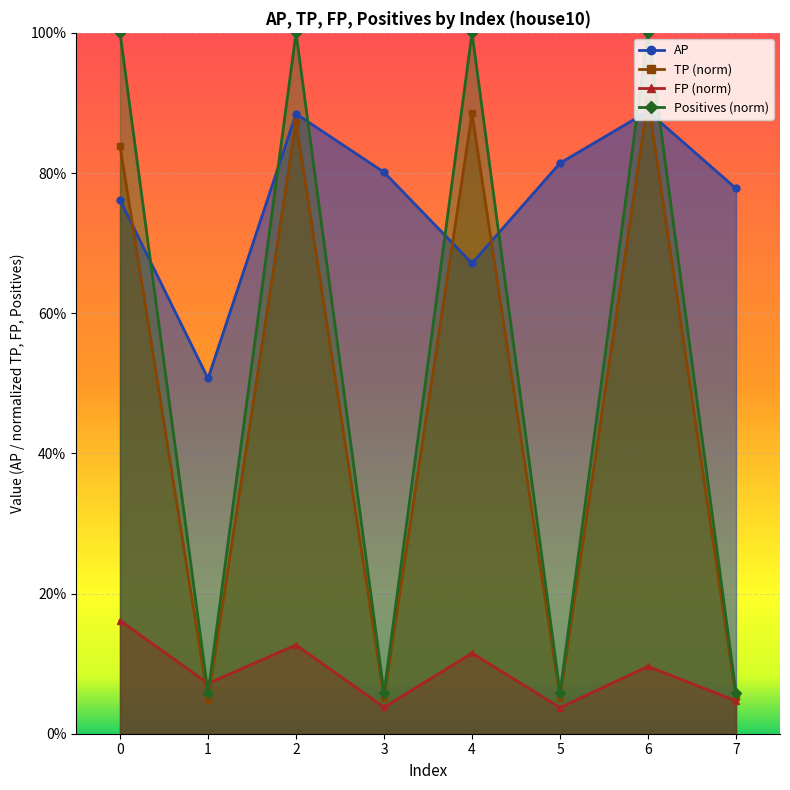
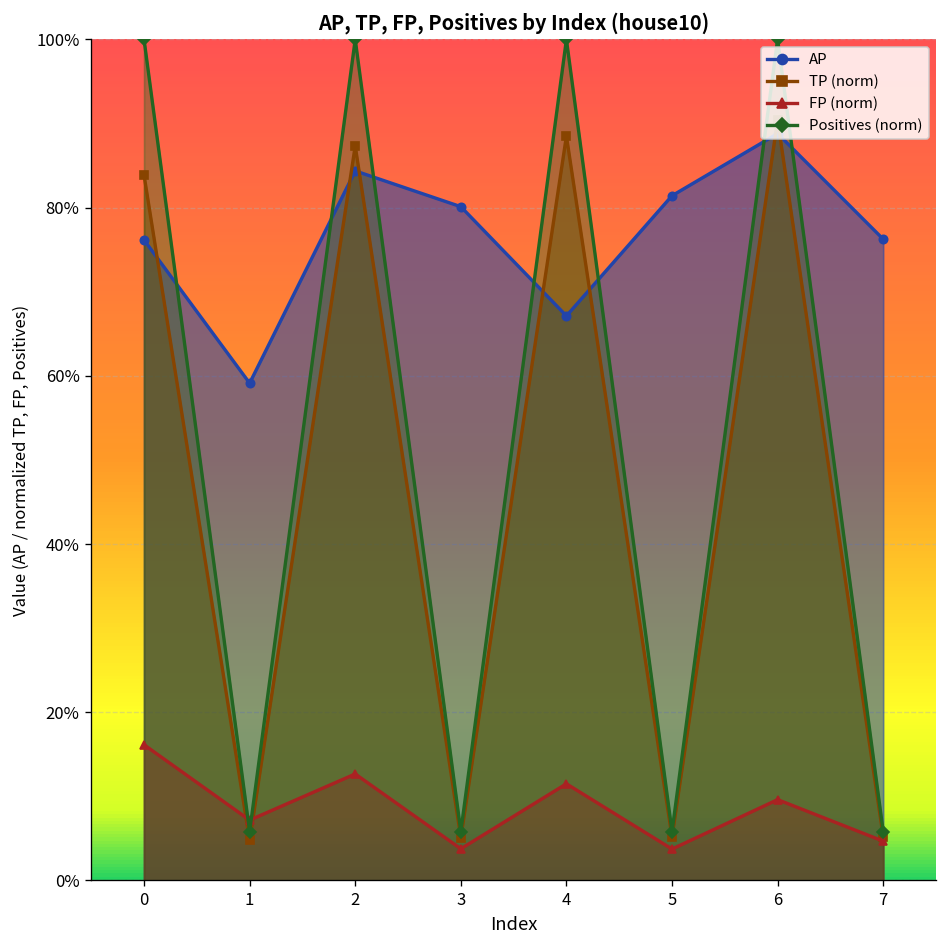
  {
    "AP": {
      "0": "76%",
-     "1": "51%",
-     "2": "88%",
+     "1": "59%",
+     "2": "84%",
      "3": "80%",
      "4": "67%",
      "5": "81%",
-     "7": "78%"
+     "7": "76%"
    },
    "Positives (norm)": {
      "0": "100%",
      "1": "6%",
      "2": "100%",
      "3": "6%",
      "4": "100%",
      "5": "6%",
      "6": "100%",
      "7": "6%"
    }
  }
